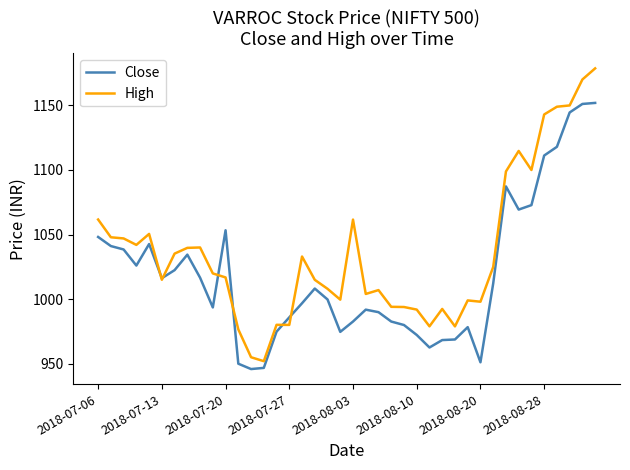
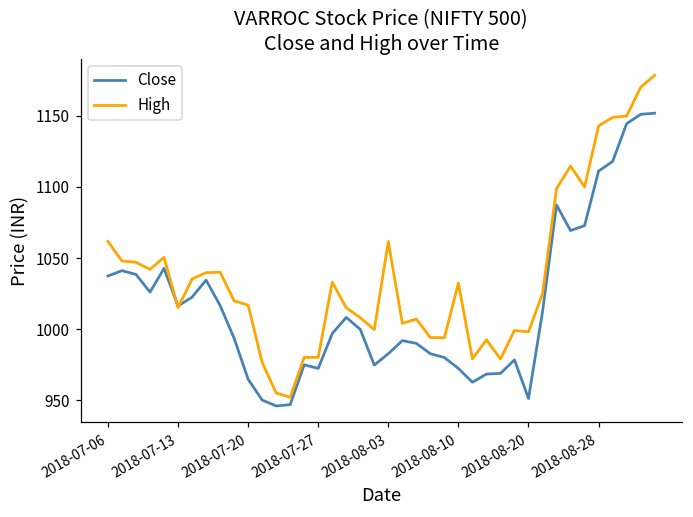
  {
    "Close": {
-     "2018-07-06": 1048,
-     "2018-07-20": 1053,
-     "2018-07-27": 986,
+     "2018-07-06": 1037,
+     "2018-07-20": 965,
+     "2018-07-27": 972,
      "2018-08-03": 983,
      "2018-08-10": 972,
      "2018-08-20": 951,
      "2018-08-28": 1111
    },
    "High": {
      "2018-07-06": 1062,
      "2018-07-20": 1017,
      "2018-07-27": 980,
      "2018-08-03": 1062,
-     "2018-08-10": 992,
+     "2018-08-10": 1032,
      "2018-08-20": 998,
      "2018-08-28": 1143
    }
  }
